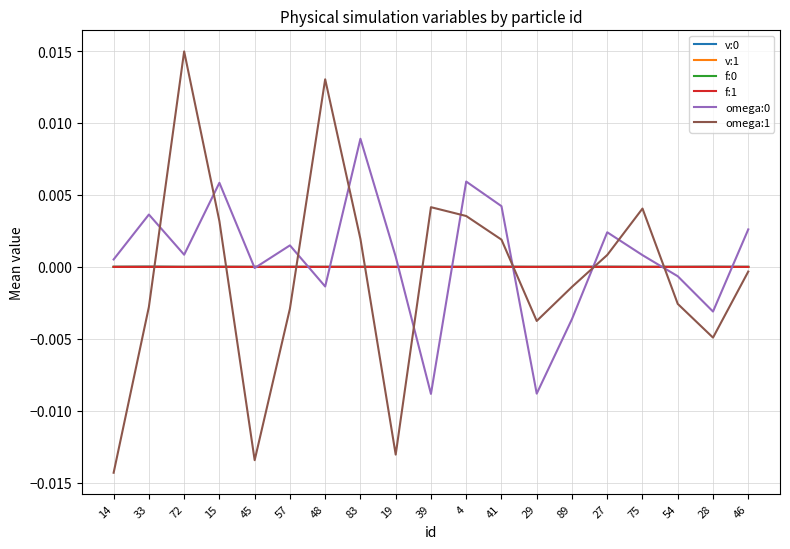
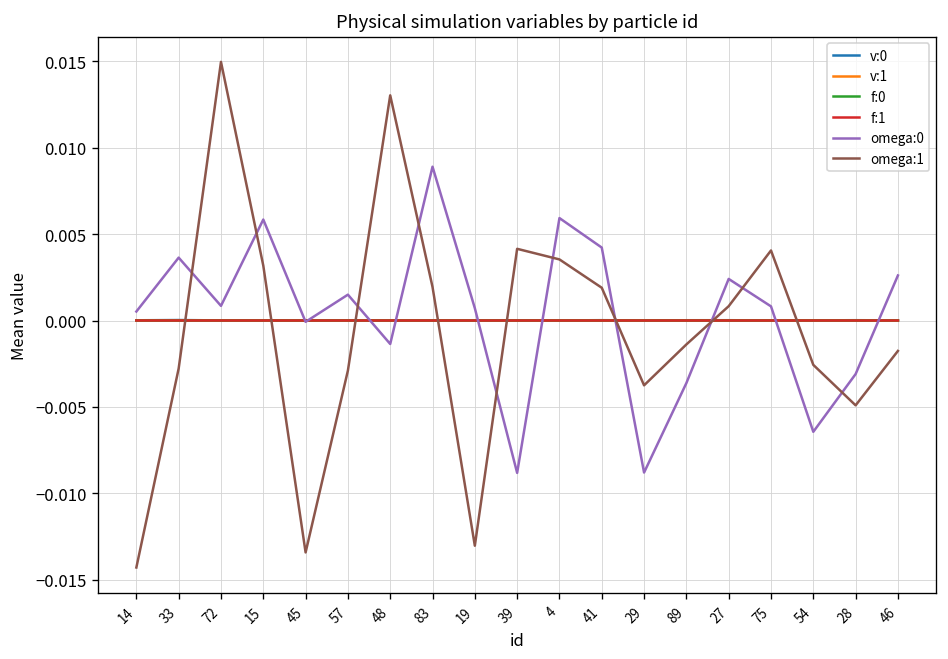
  {
    "f:1": {
      "14": 0.0000,
      "33": 0.0000,
      "72": 0.0000,
      "15": 0.0000,
      "57": 0.0000,
      "48": 0.0000,
      "83": 0.0000,
      "19": 0.0000,
      "39": 0.0000,
      "4": 0.0000,
      "41": 0.0000,
      "29": 0.0000,
      "89": 0.0000,
      "27": 0.0000,
      "75": 0.0000,
      "54": 0.0000,
      "28": 0.0000,
      "46": 0.0000
    },
    "omega:0": {
      "14": 0.0005,
      "33": 0.0036,
      "72": 0.0008,
      "15": 0.0058,
      "57": 0.0015,
      "48": -0.0014,
      "83": 0.0089,
      "19": 0.0007,
      "39": -0.0088,
      "4": 0.0059,
      "41": 0.0042,
      "29": -0.0088,
      "89": -0.0036,
      "27": 0.0024,
      "75": 0.0008,
-     "54": -0.0006,
+     "54": -0.0064,
      "28": -0.0031,
      "46": 0.0026
    },
    "omega:1": {
      "14": -0.0143,
      "33": -0.0028,
      "72": 0.0150,
      "15": 0.0032,
      "45": -0.0134,
      "57": -0.0029,
      "48": 0.0130,
      "83": 0.0019,
      "19": -0.0130,
      "39": 0.0042,
      "4": 0.0035,
      "41": 0.0019,
      "29": -0.0038,
      "89": -0.0014,
      "27": 0.0008,
      "75": 0.0041,
      "54": -0.0026,
      "28": -0.0049,
-     "46": -0.0003
+     "46": -0.0018
    }
  }
